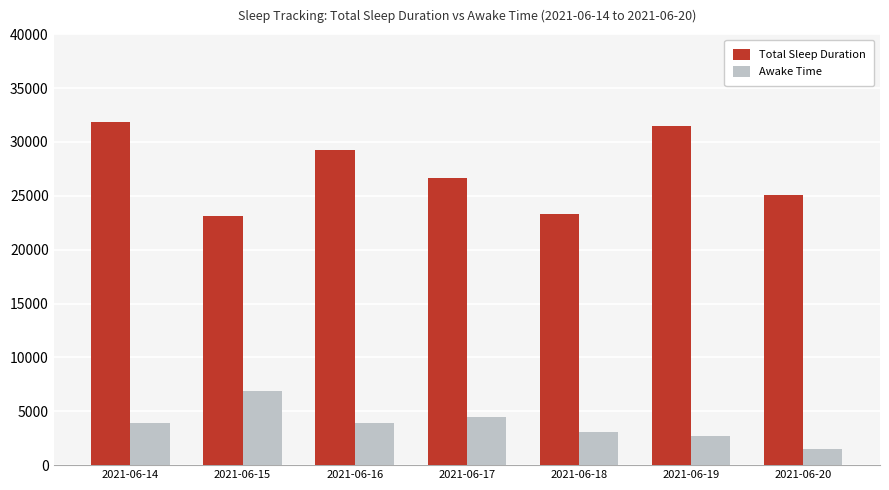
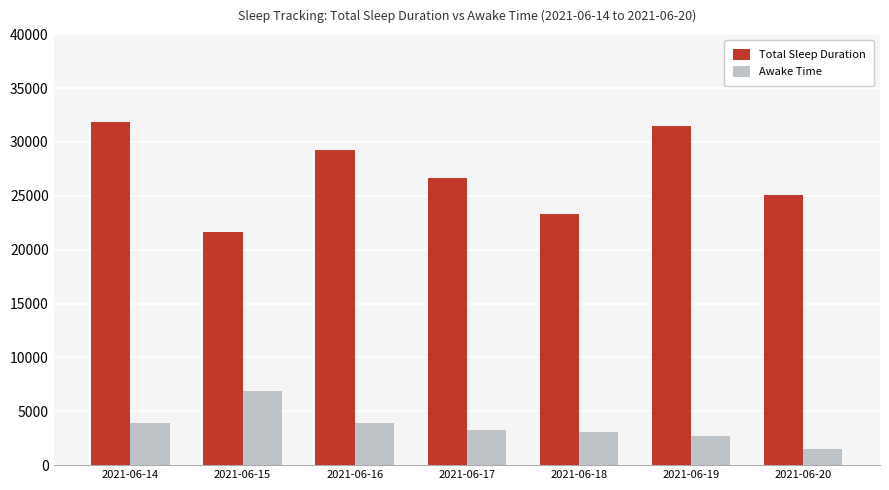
  {
    "Total Sleep Duration": {
      "2021-06-14": 31900,
-     "2021-06-15": 23200,
+     "2021-06-15": 21600,
      "2021-06-16": 29300,
      "2021-06-17": 26600,
      "2021-06-18": 23300,
      "2021-06-19": 31400,
      "2021-06-20": 25100
    },
    "Awake Time": {
      "2021-06-14": 3900,
      "2021-06-15": 6800,
      "2021-06-16": 3900,
-     "2021-06-17": 4400,
+     "2021-06-17": 3300,
      "2021-06-18": 3100,
      "2021-06-19": 2700,
      "2021-06-20": 1500
    }
  }
